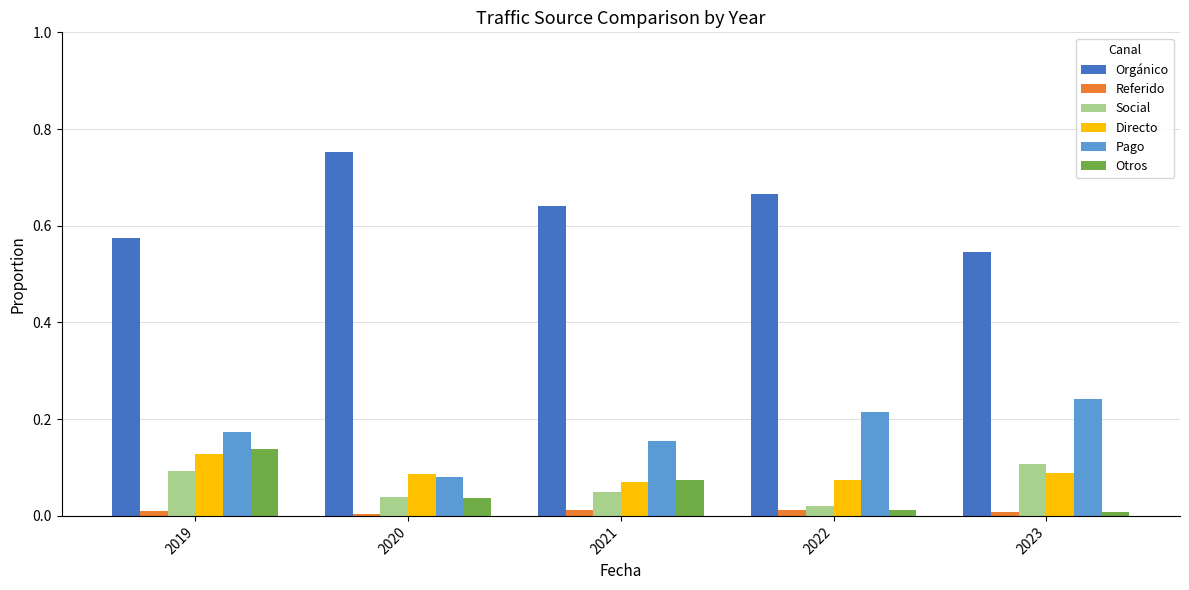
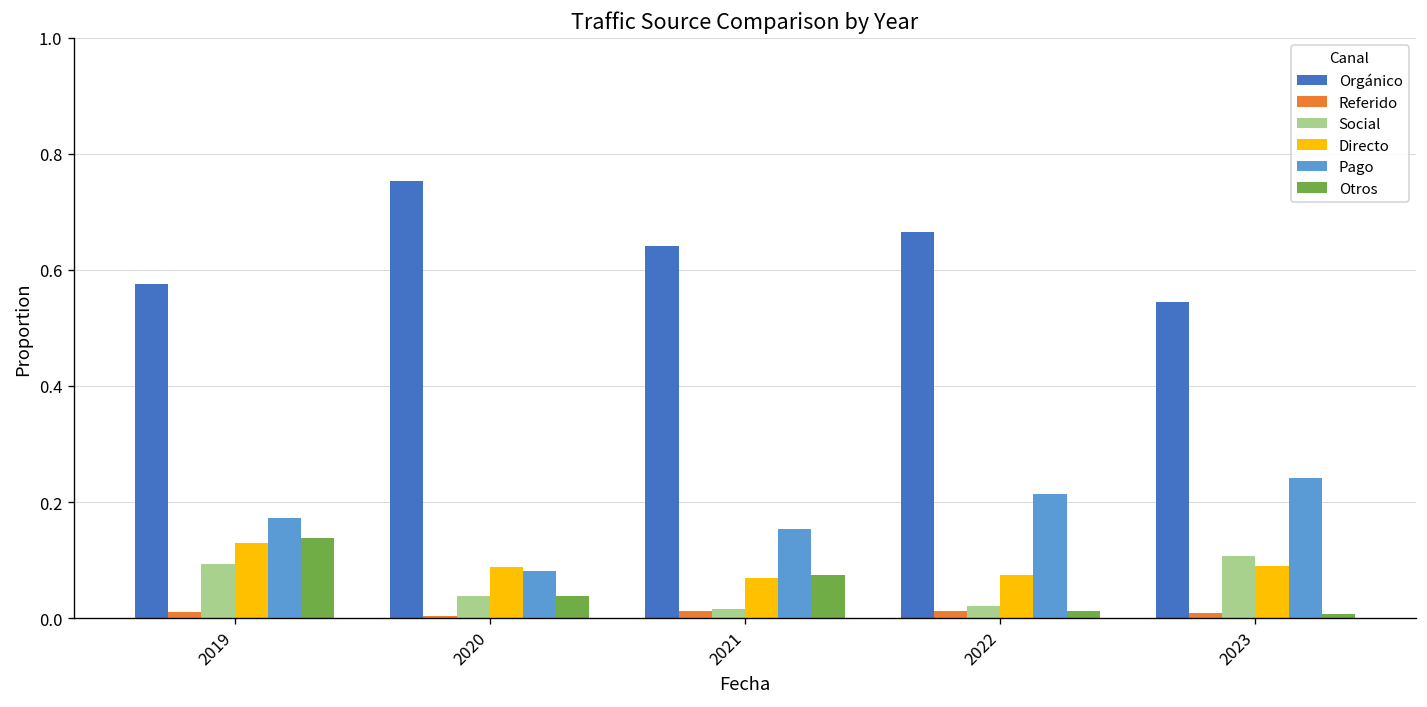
  {
    "Referido": {
      "2019": 0.01,
      "2021": 0.01,
      "2022": 0.01,
      "2023": 0.01
    },
    "Social": {
      "2019": 0.09,
      "2020": 0.04,
-     "2021": 0.05,
+     "2021": 0.02,
      "2022": 0.02,
      "2023": 0.11
    },
    "Directo": {
      "2019": 0.13,
      "2020": 0.09,
      "2021": 0.07,
      "2022": 0.07,
      "2023": 0.09
    },
    "Otros": {
      "2019": 0.14,
      "2020": 0.04,
      "2021": 0.08,
      "2022": 0.01,
      "2023": 0.01
    }
  }
